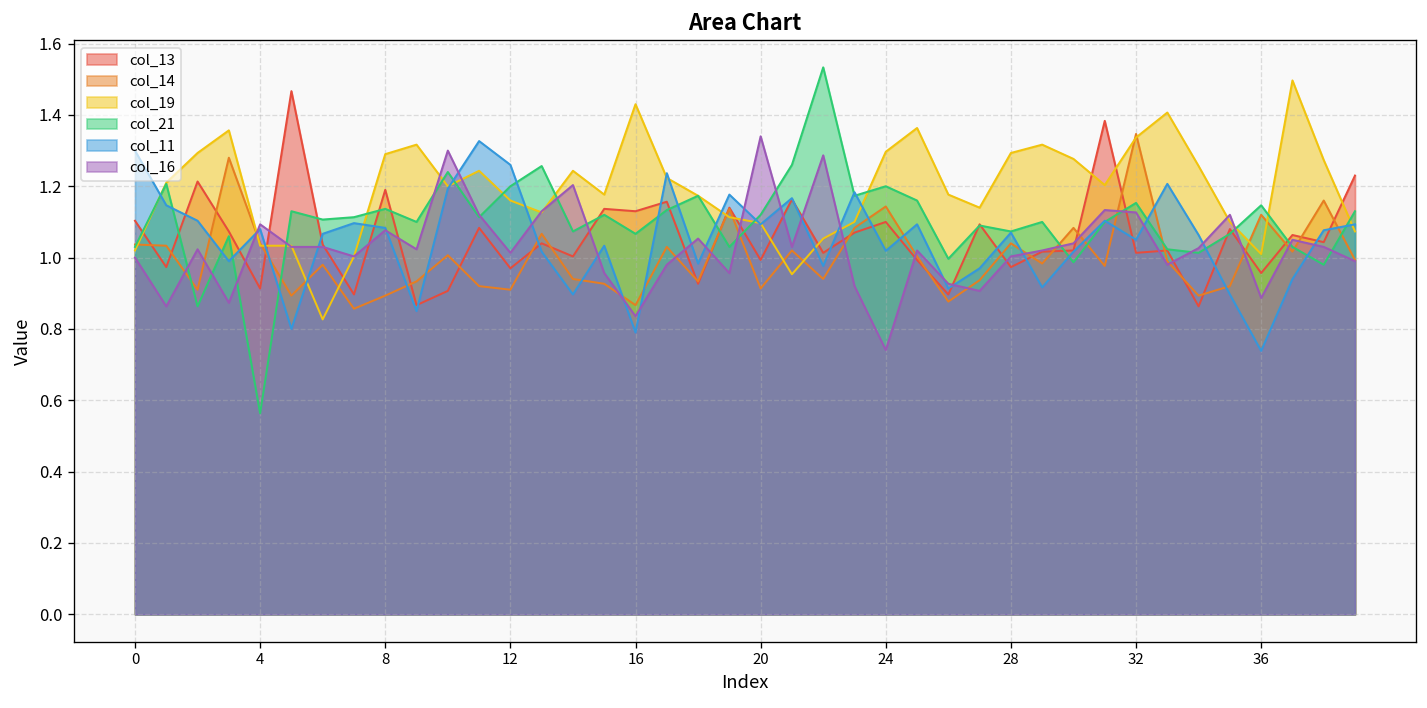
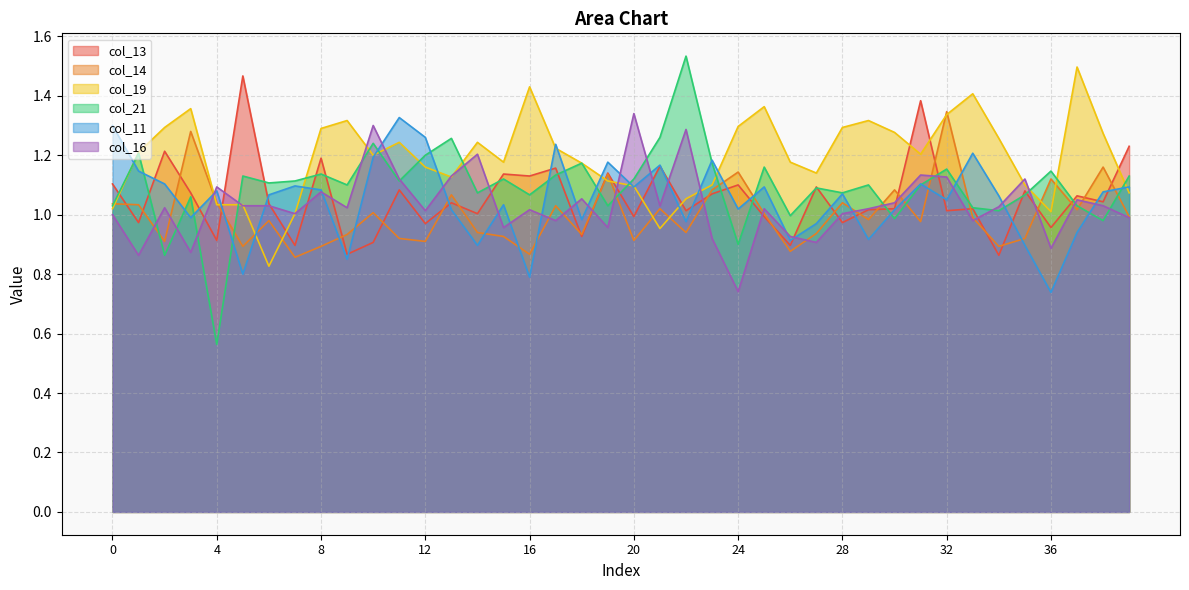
  {
    "col_21": {
      "4": 0.56,
      "8": 1.14,
      "12": 1.2,
      "16": 1.07,
      "20": 1.12,
-     "24": 1.2,
+     "24": 0.9,
      "32": 1.15,
      "36": 1.15
    },
    "col_11": {
      "4": 1.08,
      "12": 1.26,
      "16": 0.79,
      "24": 1.02,
      "32": 1.05,
      "36": 0.74
    },
    "col_16": {
      "0": 1.00,
      "4": 1.09,
      "12": 1.01,
-     "16": 0.84,
+     "16": 1.02,
      "20": 1.34,
      "24": 0.74,
      "28": 1.00,
      "32": 1.13,
      "36": 0.89
    }
  }
